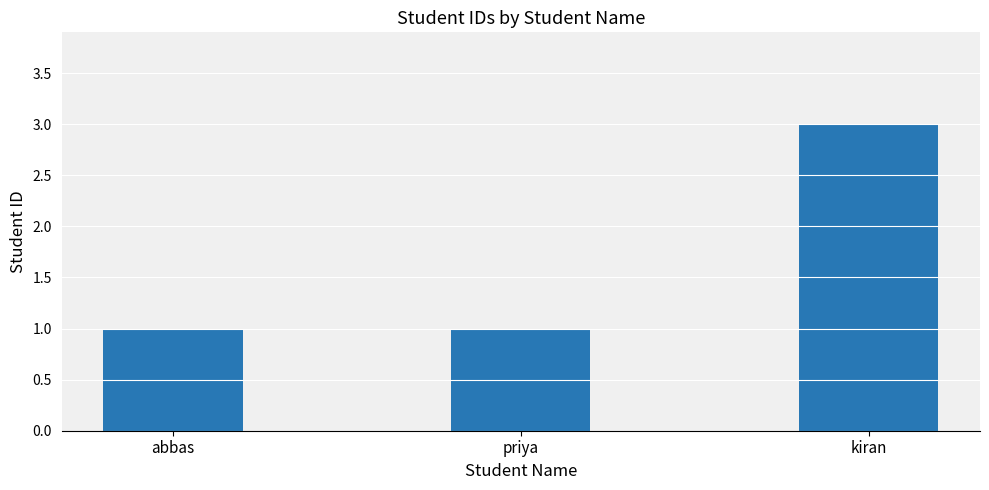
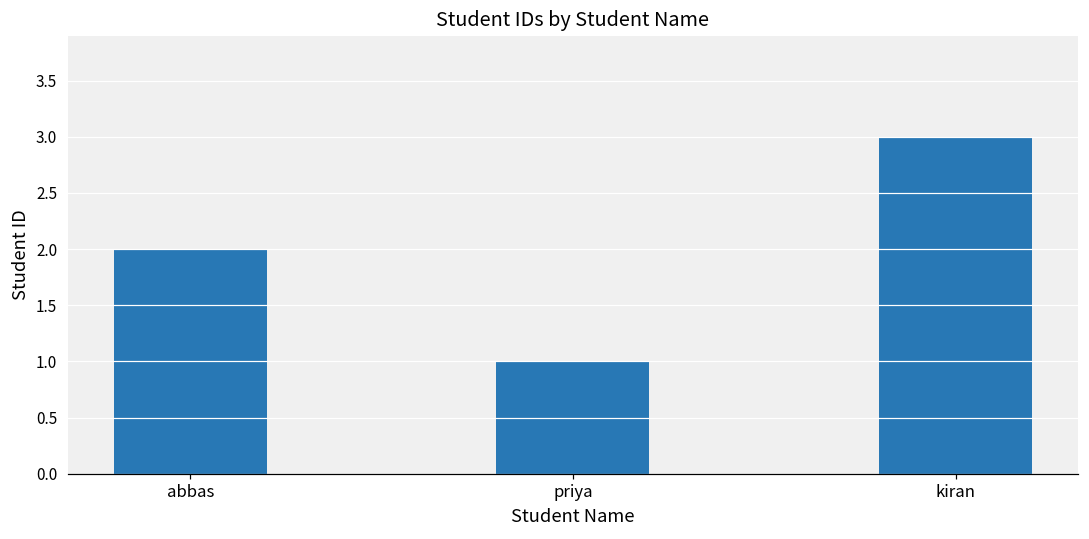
  {
-   "abbas": 1,
+   "abbas": 2,
    "priya": 1,
    "kiran": 3
  }
